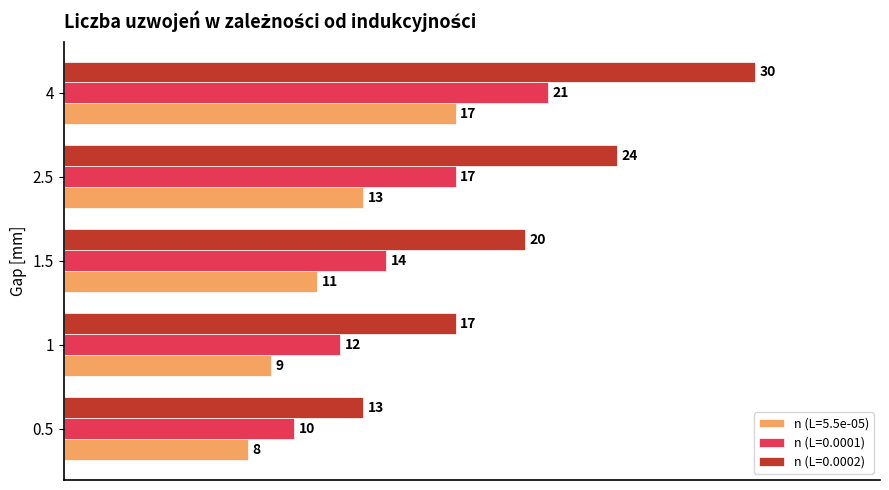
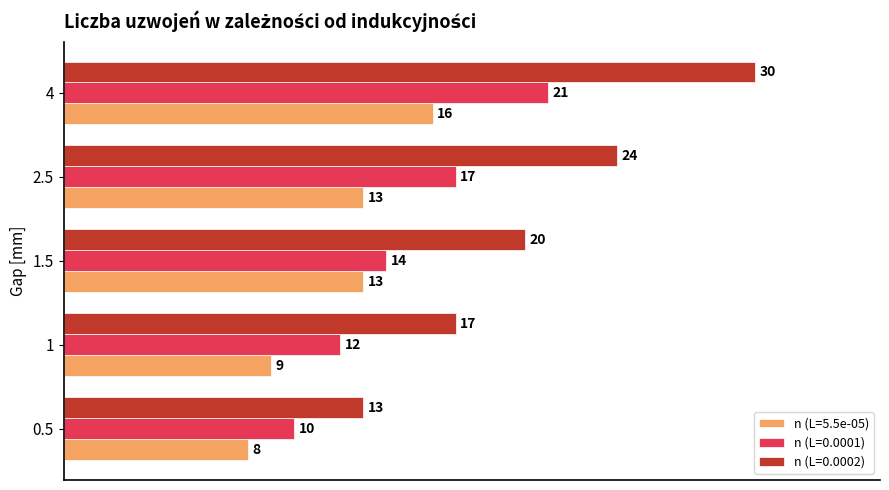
  {
    "n (L=5.5e-05)": {
-     "4": 17,
+     "4": 16,
      "2.5": 13,
-     "1.5": 11,
+     "1.5": 13,
      "1": 9,
      "0.5": 8
    }
  }
